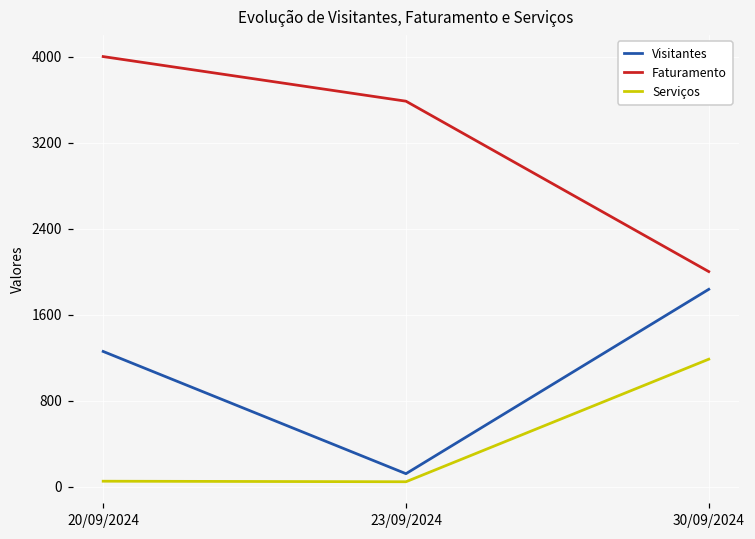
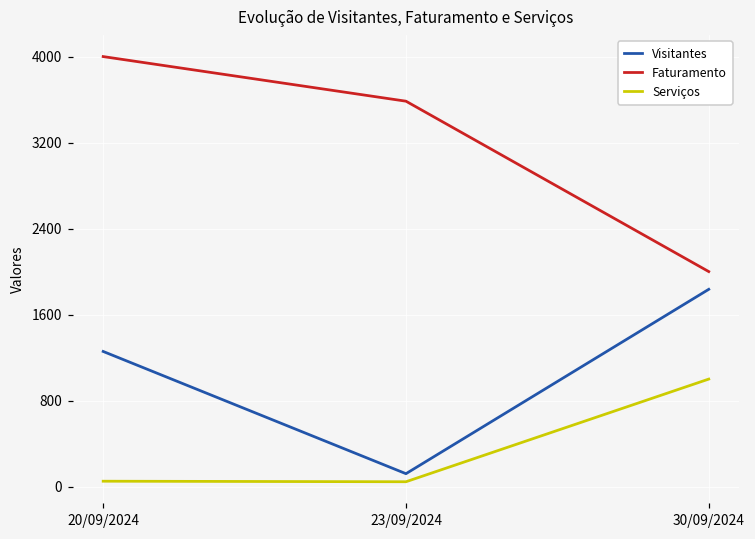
  {
    "Visitantes": {
      "20/09/2024": 1300,
      "23/09/2024": 100,
      "30/09/2024": 1800
    },
    "Faturamento": {
      "20/09/2024": 4000,
      "23/09/2024": 3600,
      "30/09/2024": 2000
    },
    "Serviços": {
      "20/09/2024": 100,
      "23/09/2024": 0,
-     "30/09/2024": 1200
+     "30/09/2024": 1000
    }
  }
